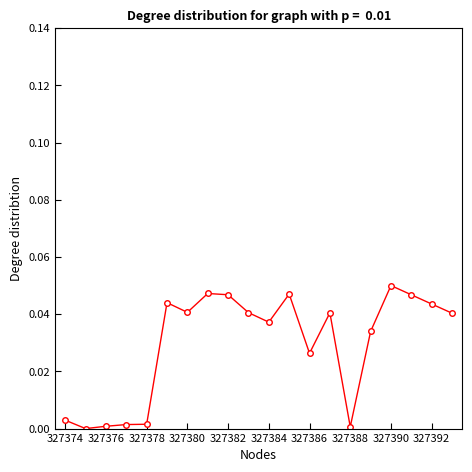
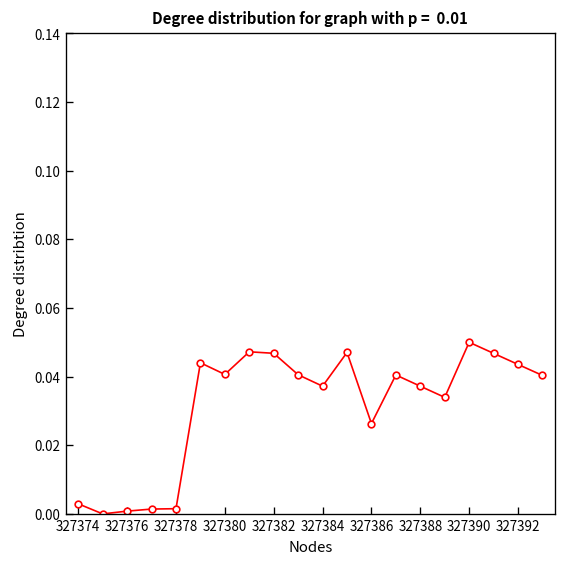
  {
    "327374": 0.003,
    "327376": 0.001,
    "327378": 0.002,
    "327380": 0.041,
    "327382": 0.047,
    "327384": 0.037,
    "327386": 0.026,
-   "327388": 0.001,
+   "327388": 0.037,
    "327390": 0.050,
    "327392": 0.044
  }
